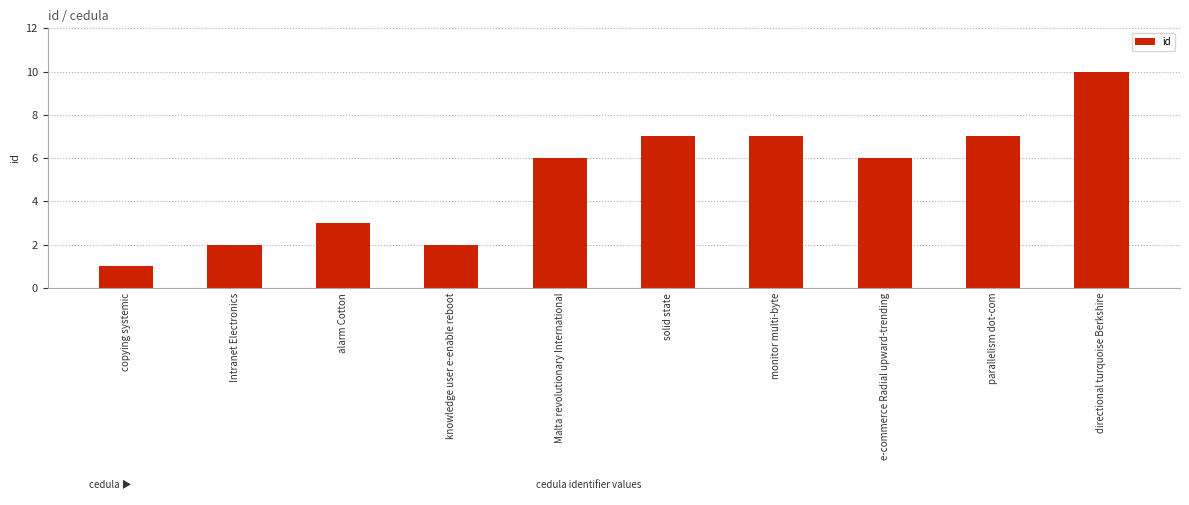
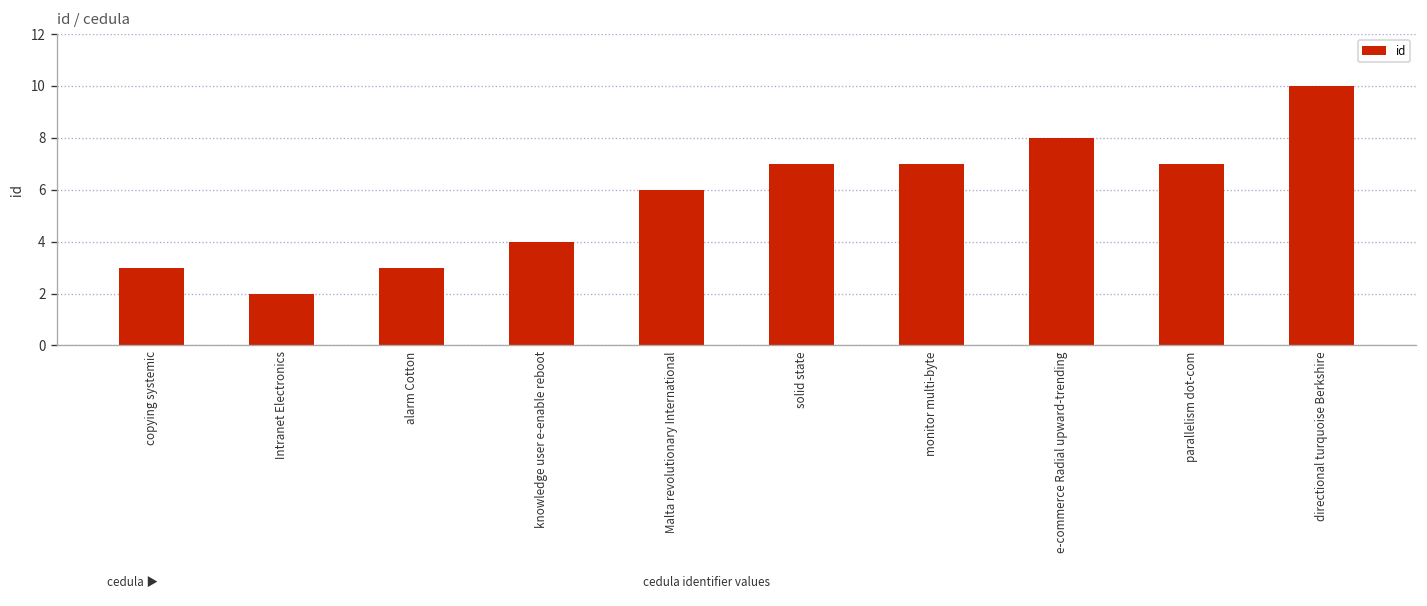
  {
-   "copying systemic": 1,
+   "copying systemic": 3,
    "Intranet Electronics": 2,
    "alarm Cotton": 3,
-   "knowledge user e-enable reboot": 2,
+   "knowledge user e-enable reboot": 4,
    "Malta revolutionary International": 6,
    "solid state": 7,
    "monitor multi-byte": 7,
-   "e-commerce Radial upward-trending": 6,
+   "e-commerce Radial upward-trending": 8,
    "parallelism dot-com": 7,
    "directional turquoise Berkshire": 10
  }
